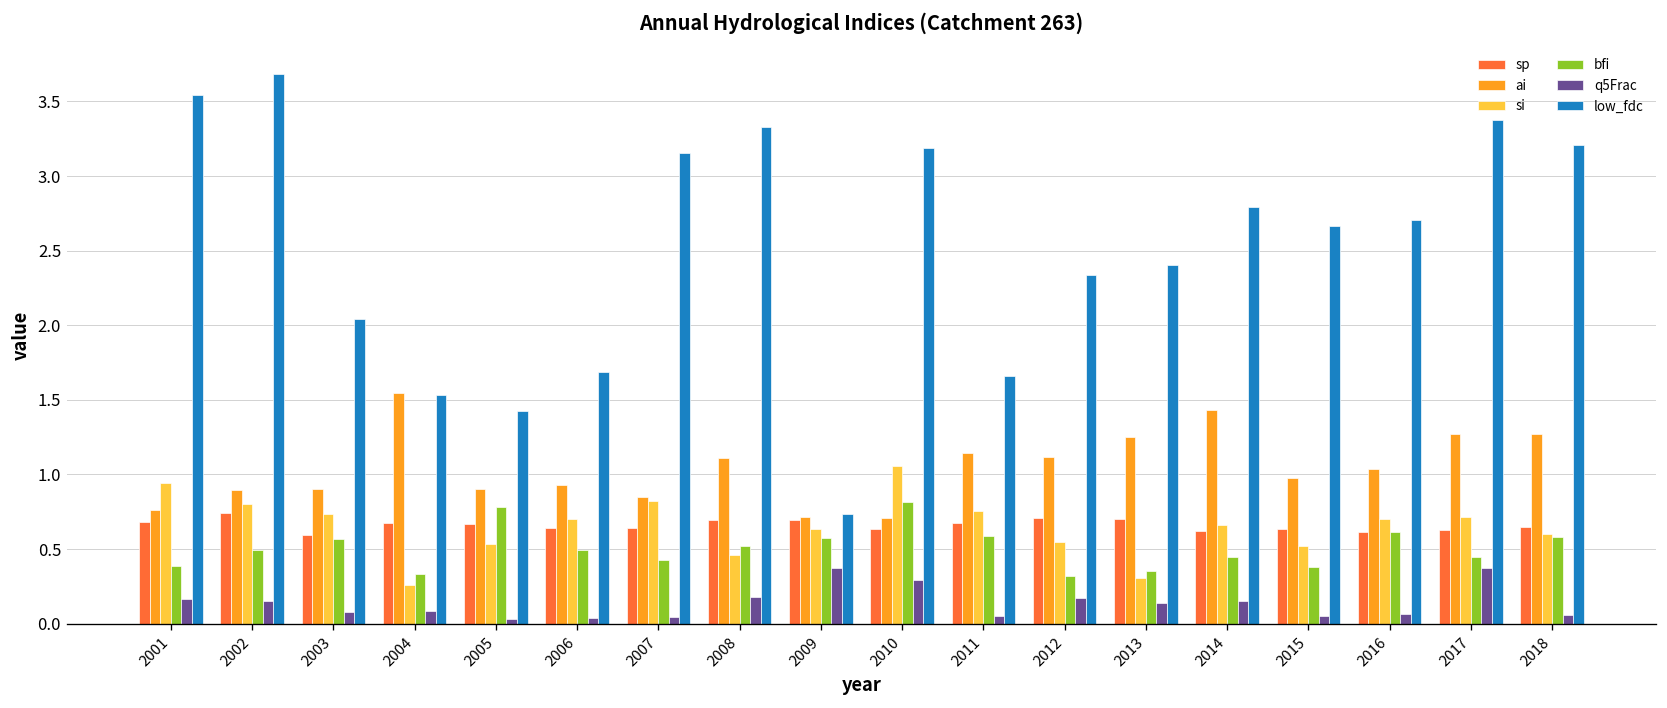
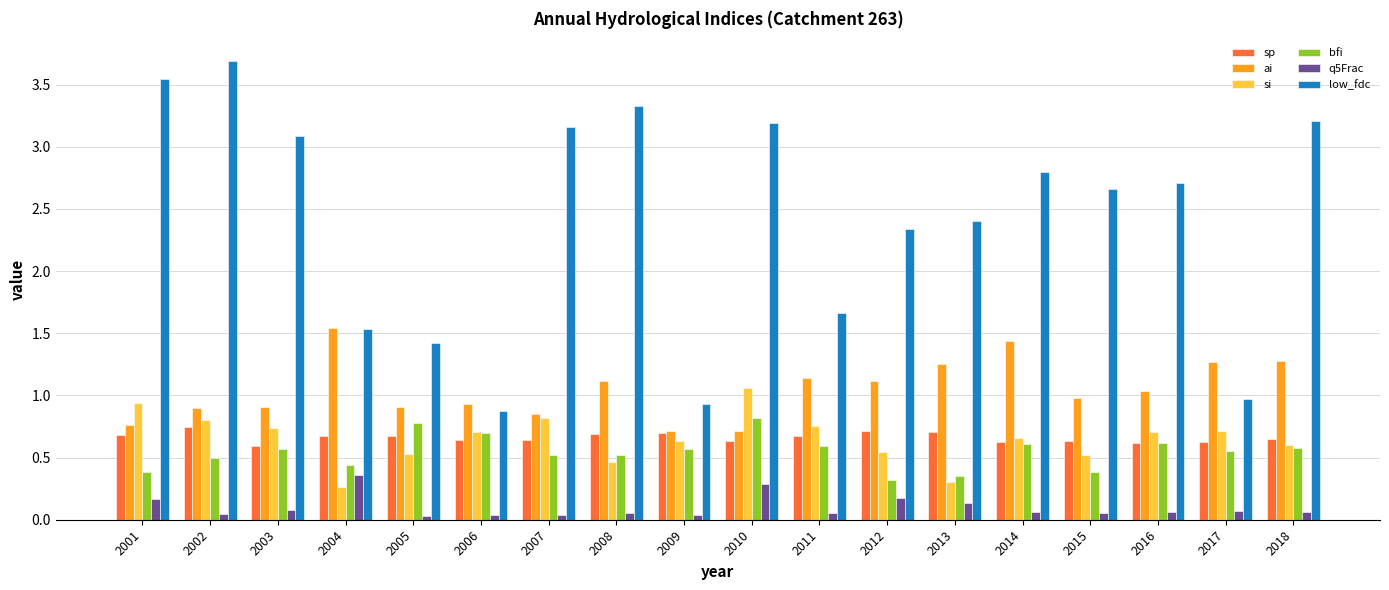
  {
    "bfi": {
      "2001": 0.38,
      "2002": 0.49,
      "2003": 0.57,
-     "2004": 0.33,
+     "2004": 0.44,
      "2005": 0.78,
-     "2006": 0.49,
-     "2007": 0.43,
+     "2006": 0.69,
+     "2007": 0.52,
      "2008": 0.52,
      "2009": 0.57,
      "2010": 0.82,
      "2011": 0.59,
      "2012": 0.32,
      "2013": 0.35,
-     "2014": 0.45,
+     "2014": 0.61,
      "2015": 0.38,
      "2016": 0.62,
-     "2017": 0.44,
+     "2017": 0.56,
      "2018": 0.58
    },
    "q5Frac": {
      "2001": 0.17,
-     "2002": 0.15,
+     "2002": 0.05,
      "2003": 0.08,
-     "2004": 0.09,
+     "2004": 0.36,
      "2005": 0.03,
      "2006": 0.04,
      "2007": 0.04,
-     "2008": 0.18,
-     "2009": 0.37,
+     "2008": 0.05,
+     "2009": 0.04,
      "2010": 0.29,
      "2011": 0.05,
      "2012": 0.17,
      "2013": 0.14,
-     "2014": 0.15,
+     "2014": 0.06,
      "2015": 0.05,
      "2016": 0.06,
-     "2017": 0.38,
+     "2017": 0.07,
      "2018": 0.06
    },
    "low_fdc": {
      "2001": 3.54,
      "2002": 3.69,
-     "2003": 2.04,
+     "2003": 3.08,
      "2004": 1.53,
      "2005": 1.42,
-     "2006": 1.68,
+     "2006": 0.87,
      "2007": 3.16,
      "2008": 3.33,
-     "2009": 0.74,
+     "2009": 0.93,
      "2010": 3.19,
      "2011": 1.66,
      "2012": 2.34,
      "2013": 2.41,
      "2014": 2.80,
      "2015": 2.66,
      "2016": 2.71,
-     "2017": 3.37,
+     "2017": 0.97,
      "2018": 3.21
    }
  }
